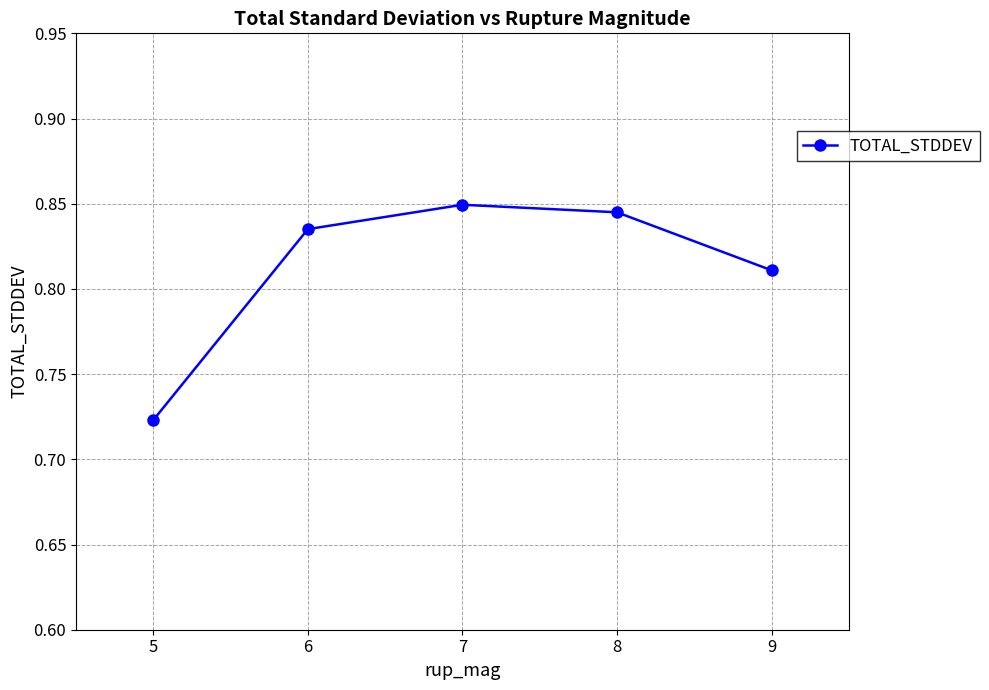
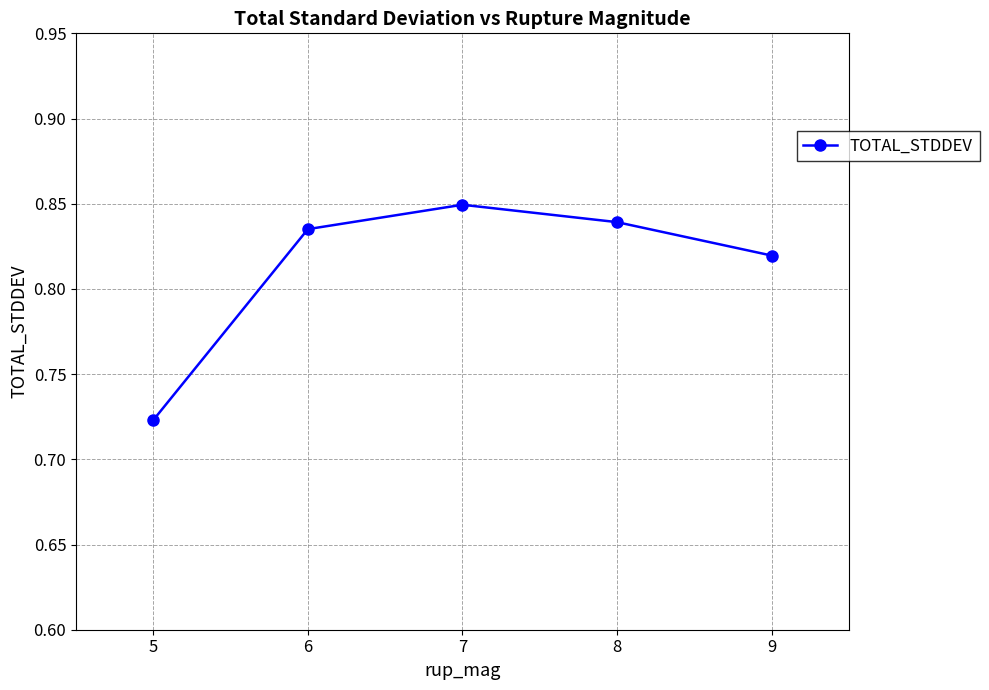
  {
    "5": 0.723,
    "6": 0.835,
    "7": 0.849,
-   "8": 0.845,
-   "9": 0.811
+   "8": 0.839,
+   "9": 0.820
  }
